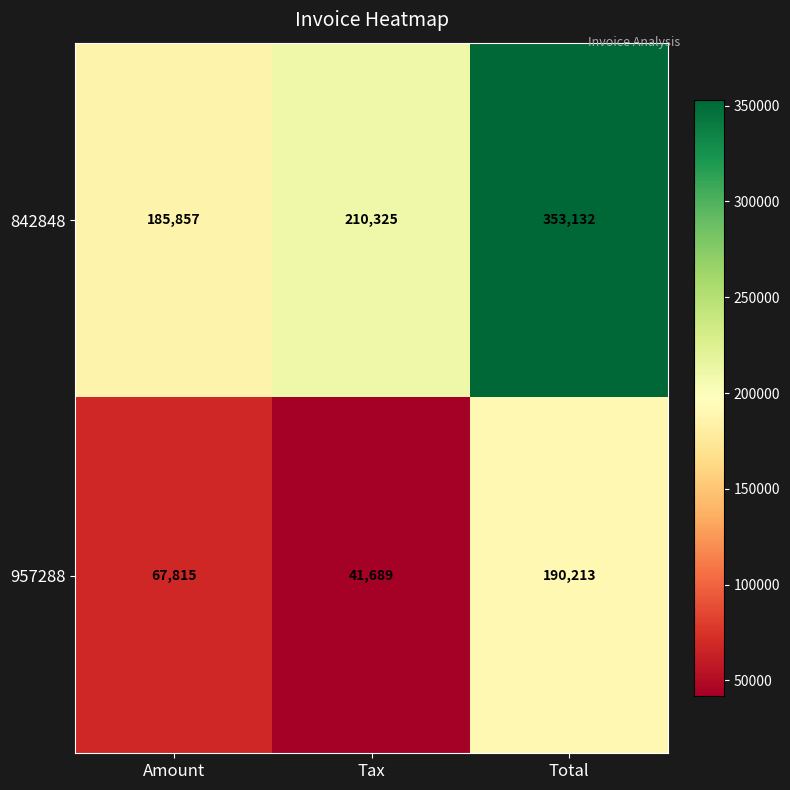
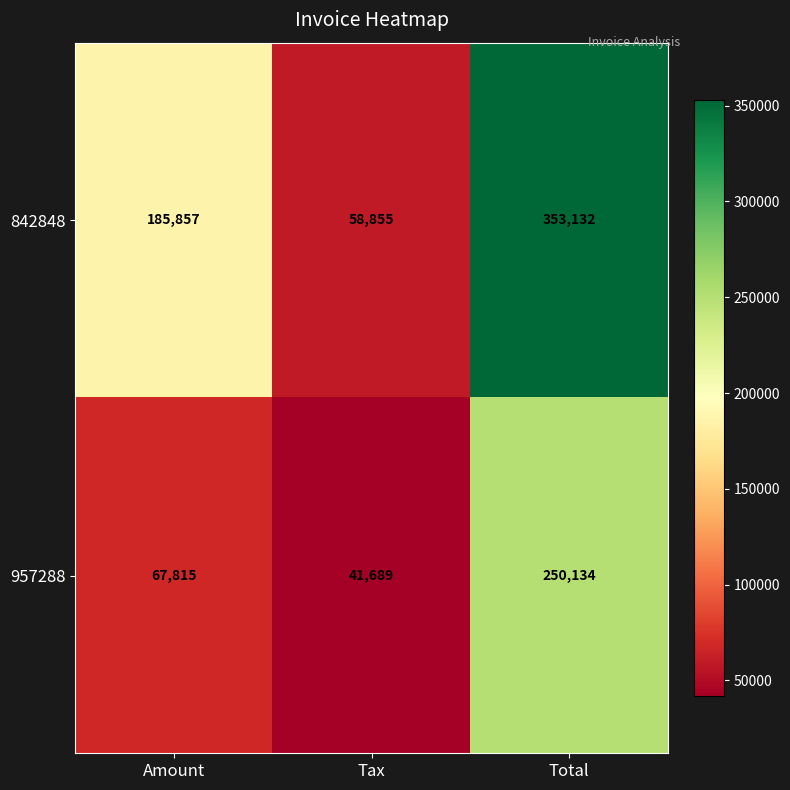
  {
    "842848": {
      "Amount": "185,857",
-     "Tax": "210,325",
+     "Tax": "58,855",
      "Total": "353,132"
    },
    "957288": {
      "Amount": "67,815",
      "Tax": "41,689",
-     "Total": "190,213"
+     "Total": "250,134"
    }
  }
